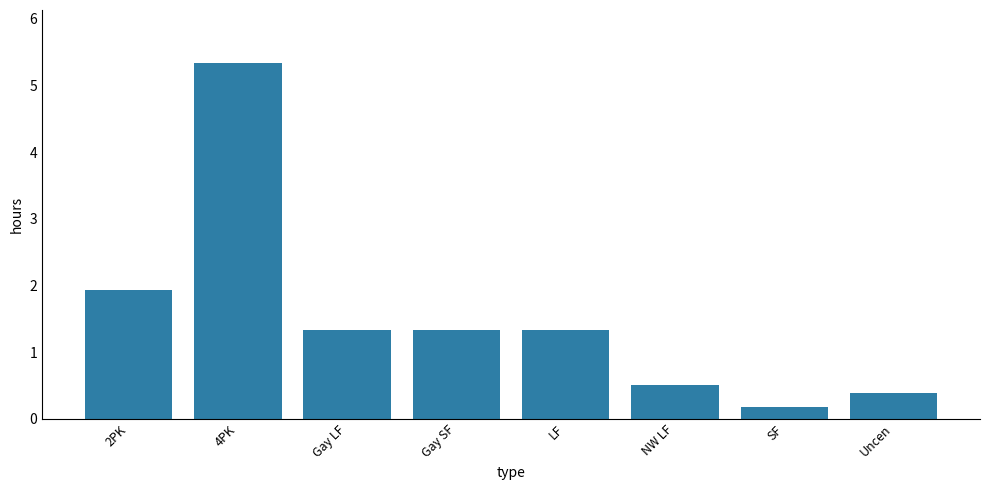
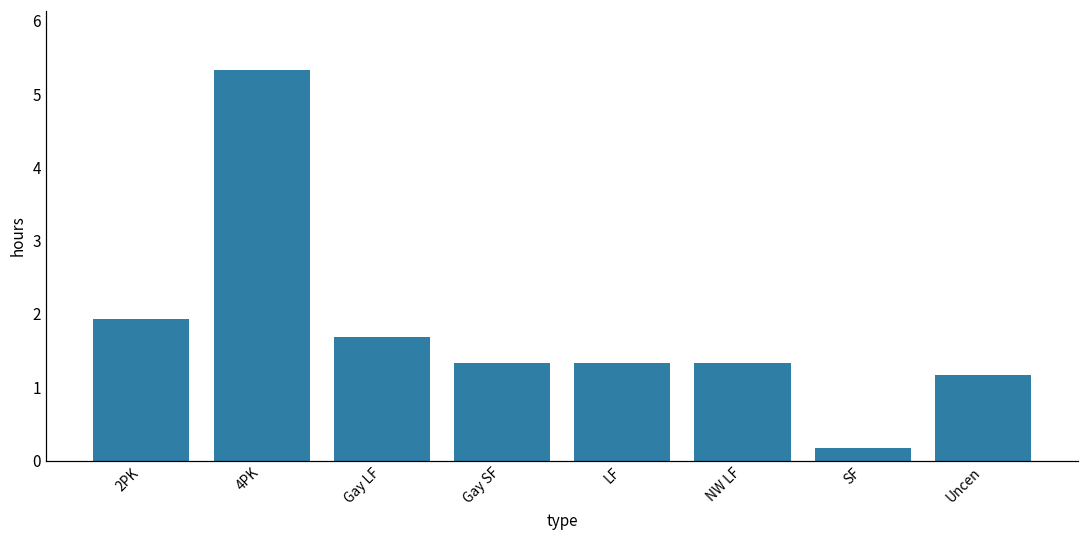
  {
    "2PK": 1.9,
    "4PK": 5.3,
-   "Gay LF": 1.3,
+   "Gay LF": 1.7,
    "Gay SF": 1.3,
    "LF": 1.3,
-   "NW LF": 0.5,
+   "NW LF": 1.3,
    "SF": 0.2,
-   "Uncen": 0.4
+   "Uncen": 1.2
  }
